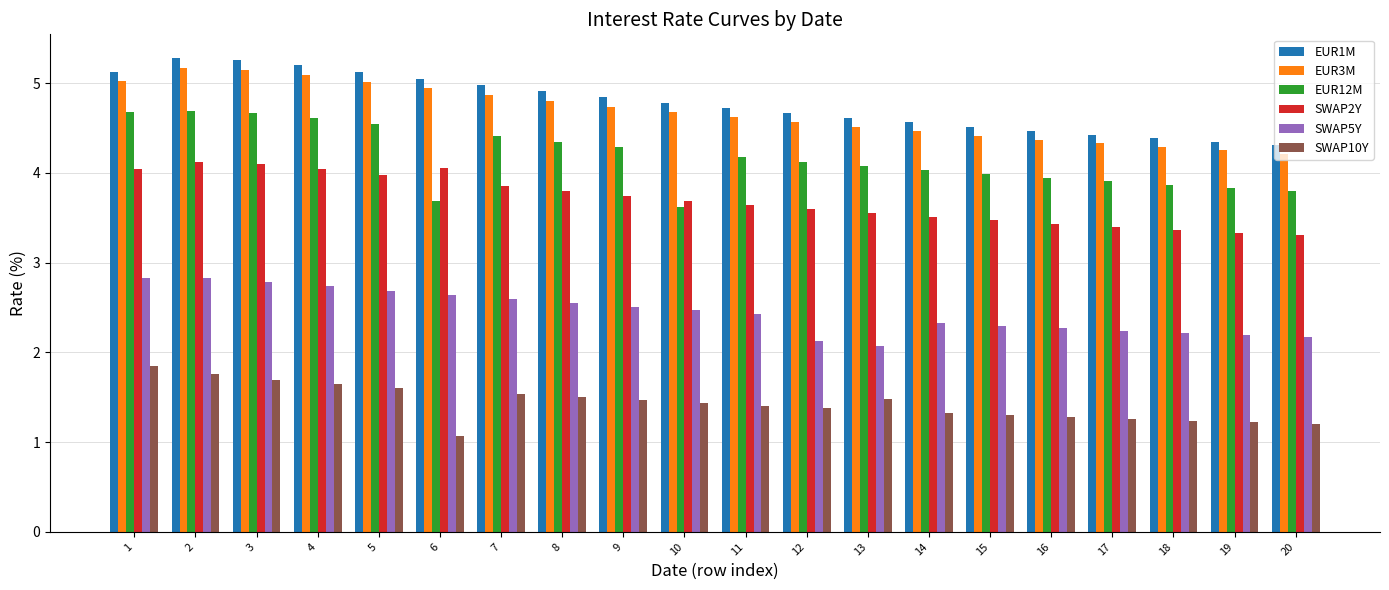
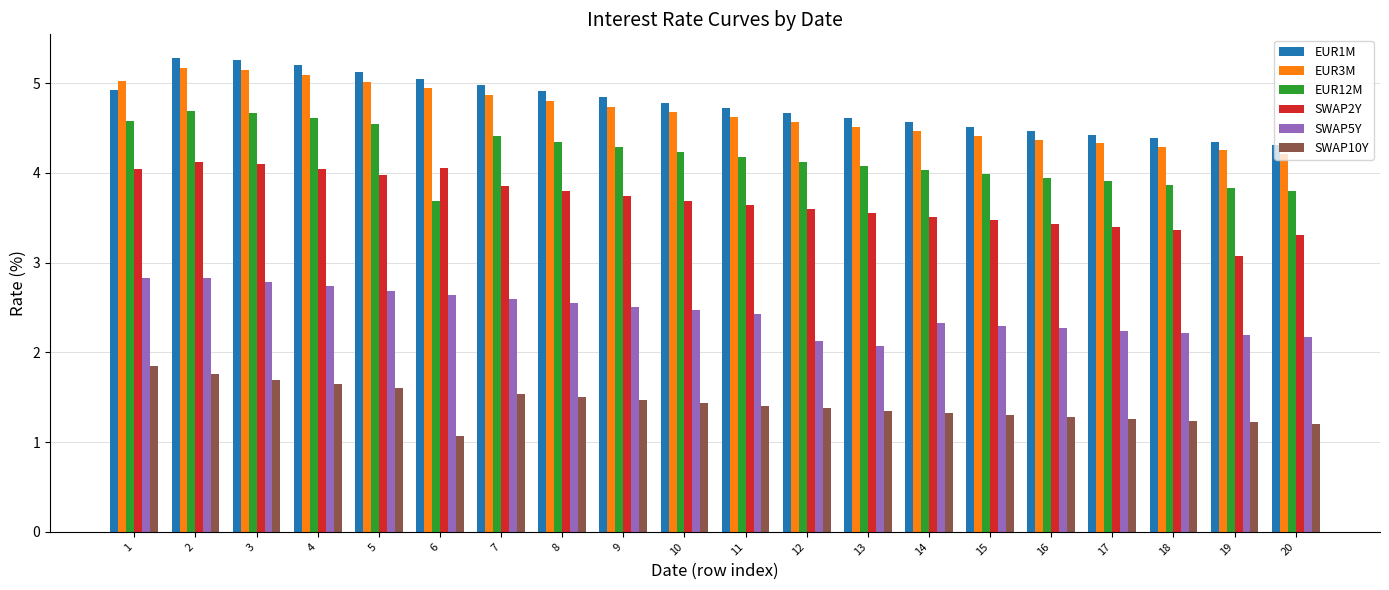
  {
    "EUR1M": {
-     "1": 5.1,
+     "1": 4.9,
      "2": 5.3,
      "3": 5.3,
      "4": 5.2,
      "5": 5.1,
      "6": 5.0,
      "7": 5.0,
      "8": 4.9,
      "9": 4.8,
      "10": 4.8,
      "11": 4.7,
      "12": 4.7,
      "13": 4.6,
      "14": 4.6,
      "15": 4.5,
      "16": 4.5,
      "17": 4.4,
      "18": 4.4,
      "19": 4.3
    },
    "EUR3M": {
      "1": 5.0,
      "2": 5.2,
      "3": 5.1,
      "4": 5.1,
      "5": 5.0,
      "6": 4.9,
      "7": 4.9,
      "8": 4.8,
      "9": 4.7,
      "10": 4.7,
      "11": 4.6,
      "12": 4.6,
      "13": 4.5,
      "14": 4.5,
      "15": 4.4,
      "16": 4.4,
      "17": 4.3,
      "18": 4.3,
      "19": 4.2
    },
    "EUR12M": {
-     "1": 4.7,
+     "1": 4.6,
      "2": 4.7,
      "3": 4.7,
      "4": 4.6,
      "5": 4.5,
      "6": 3.7,
      "7": 4.4,
      "8": 4.3,
      "9": 4.3,
-     "10": 3.6,
+     "10": 4.2,
      "11": 4.2,
      "12": 4.1,
      "13": 4.1,
      "14": 4.0,
      "15": 4.0,
      "16": 3.9,
      "17": 3.9,
      "18": 3.9,
      "19": 3.8,
      "20": 3.8
    },
    "SWAP2Y": {
      "1": 4.0,
      "2": 4.1,
      "3": 4.1,
      "4": 4.0,
      "5": 4.0,
      "6": 4.1,
      "7": 3.9,
      "8": 3.8,
      "9": 3.7,
      "10": 3.7,
      "11": 3.6,
      "12": 3.6,
      "13": 3.6,
      "14": 3.5,
      "15": 3.5,
      "16": 3.4,
      "17": 3.4,
      "18": 3.4,
-     "19": 3.3,
+     "19": 3.1,
      "20": 3.3
    },
    "SWAP5Y": {
      "1": 2.8,
      "2": 2.8,
      "3": 2.8,
      "4": 2.7,
      "5": 2.7,
      "6": 2.6,
      "7": 2.6,
      "8": 2.5,
      "9": 2.5,
      "10": 2.5,
      "11": 2.4,
      "12": 2.1,
      "13": 2.1,
      "14": 2.3,
      "15": 2.3,
      "16": 2.3,
      "17": 2.2,
      "18": 2.2,
      "19": 2.2,
      "20": 2.2
    },
    "SWAP10Y": {
      "1": 1.8,
      "2": 1.8,
      "3": 1.7,
      "4": 1.6,
      "5": 1.6,
      "6": 1.1,
      "7": 1.5,
      "8": 1.5,
      "9": 1.5,
      "10": 1.4,
      "11": 1.4,
      "12": 1.4,
-     "13": 1.5,
+     "13": 1.4,
      "14": 1.3,
      "15": 1.3,
      "16": 1.3,
      "17": 1.3,
      "18": 1.2,
      "19": 1.2,
      "20": 1.2
    }
  }
